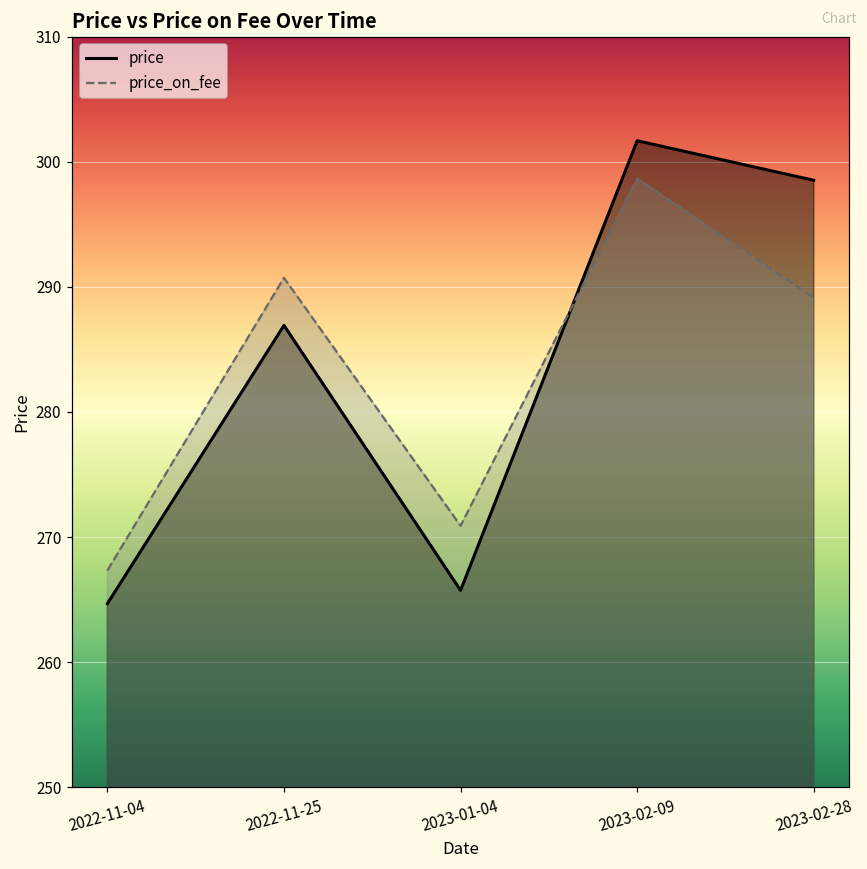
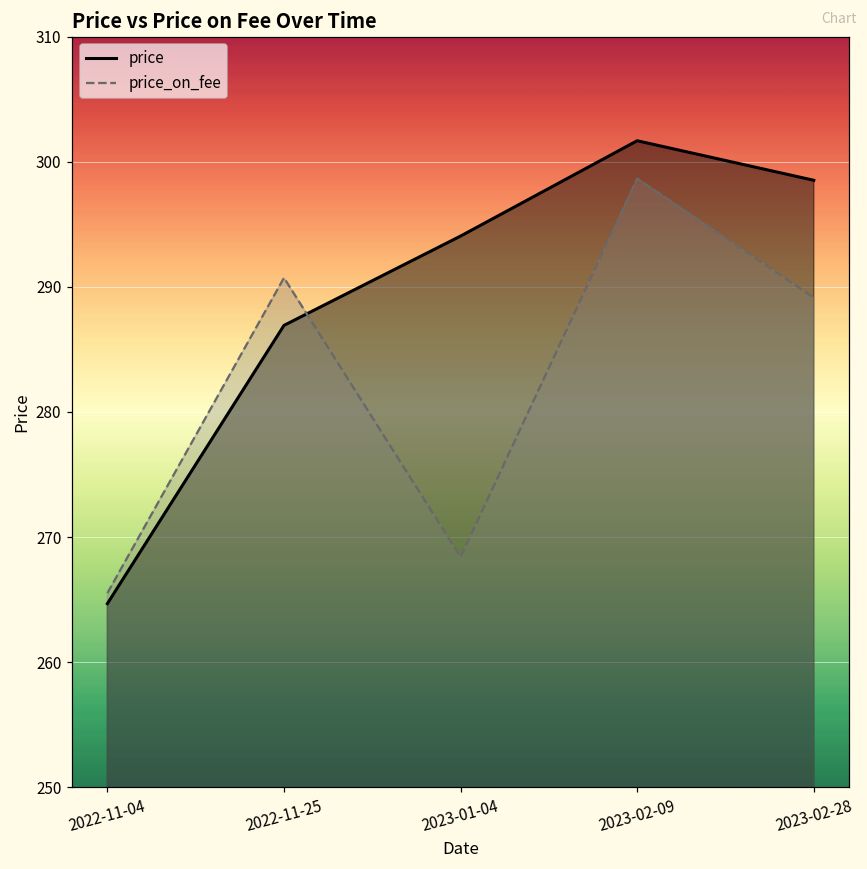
  {
    "price": {
      "2022-11-04": 264.7,
      "2022-11-25": 286.9,
-     "2023-01-04": 265.7,
+     "2023-01-04": 294.1,
      "2023-02-09": 301.7,
      "2023-02-28": 298.5
    },
    "price_on_fee": {
-     "2022-11-04": 267.3,
+     "2022-11-04": 265.5,
      "2022-11-25": 290.7,
-     "2023-01-04": 270.9,
+     "2023-01-04": 268.4,
      "2023-02-09": 298.7,
      "2023-02-28": 289.1
    }
  }
